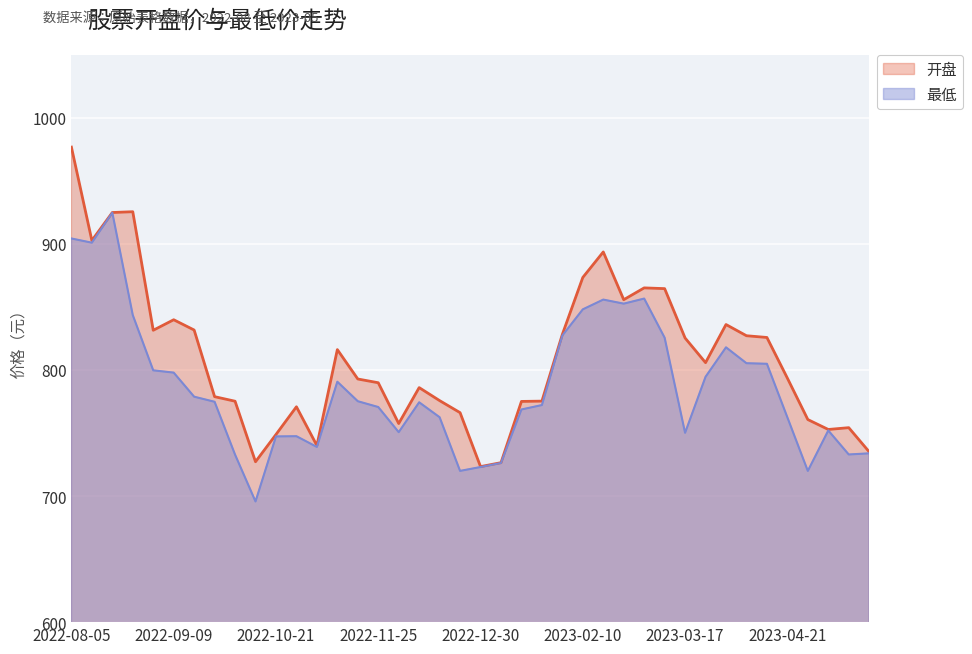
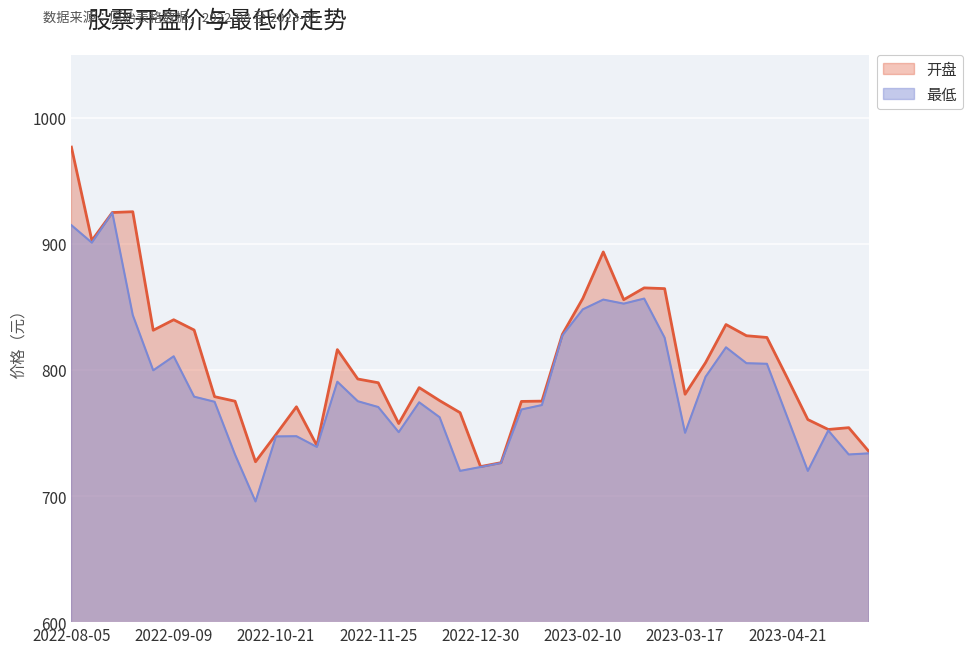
  {
    "开盘": {
      "2022-08-05": 977,
      "2022-09-09": 840,
      "2022-11-25": 790,
-     "2023-02-10": 873,
-     "2023-03-17": 825,
+     "2023-02-10": 857,
+     "2023-03-17": 781,
      "2023-04-21": 794
    },
    "最低": {
-     "2022-08-05": 904,
-     "2022-09-09": 798,
+     "2022-08-05": 915,
+     "2022-09-09": 811,
      "2022-11-25": 771,
      "2023-02-10": 848,
      "2023-03-17": 750,
      "2023-04-21": 762
    }
  }
